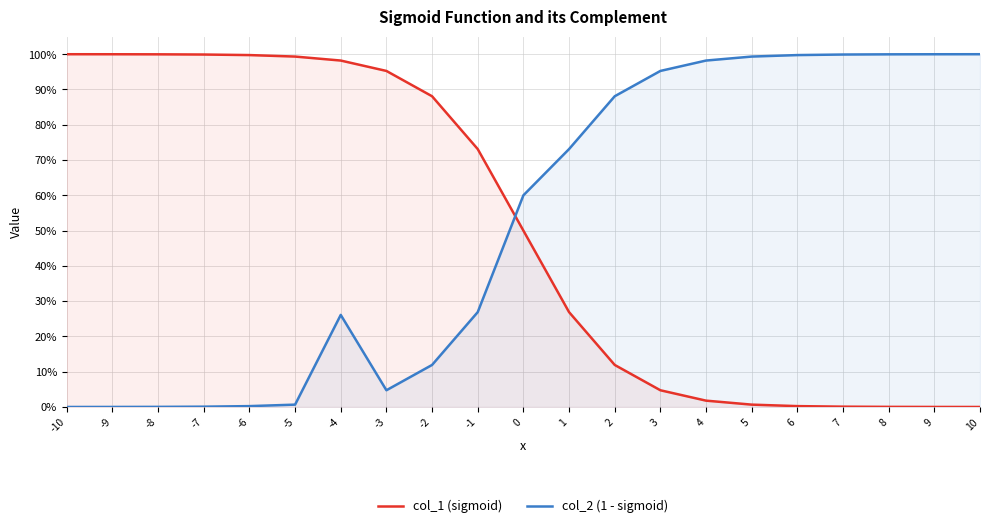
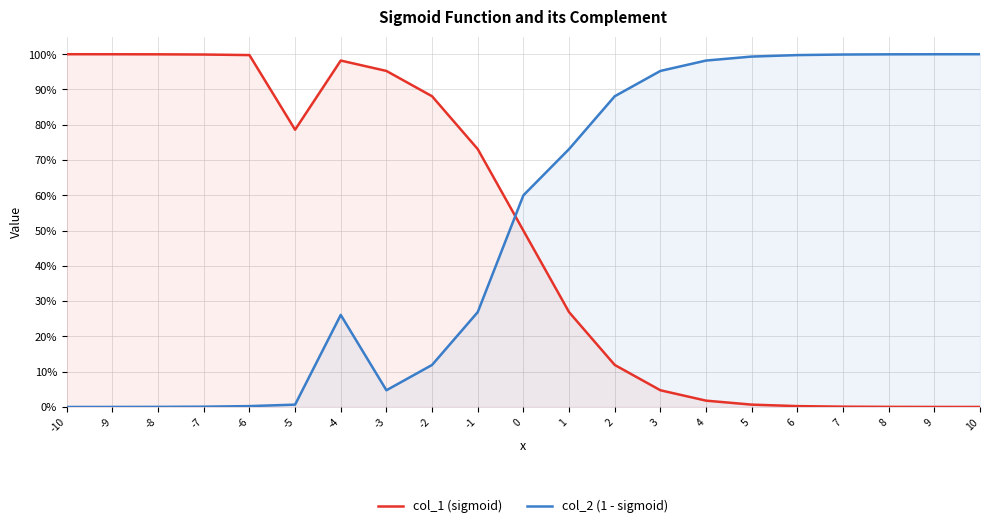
  {
    "col_1 (sigmoid)": {
      "-10": "100%",
      "-9": "100%",
      "-8": "100%",
      "-7": "100%",
      "-6": "100%",
-     "-5": "99%",
+     "-5": "79%",
      "-4": "98%",
      "-3": "95%",
      "-2": "88%",
      "-1": "73%",
      "0": "50%",
      "1": "27%",
      "2": "12%",
      "3": "5%",
      "4": "2%",
      "5": "1%",
      "6": "0%",
      "7": "0%",
      "8": "0%",
      "9": "0%",
      "10": "0%"
    },
    "col_2 (1 - sigmoid)": {
      "-10": "0%",
      "-9": "0%",
      "-8": "0%",
      "-7": "0%",
      "-6": "0%",
      "-5": "1%",
      "-4": "26%",
      "-3": "5%",
      "-2": "12%",
      "-1": "27%",
      "0": "60%",
      "1": "73%",
      "2": "88%",
      "3": "95%",
      "4": "98%",
      "5": "99%",
      "6": "100%",
      "7": "100%",
      "8": "100%",
      "9": "100%",
      "10": "100%"
    }
  }
